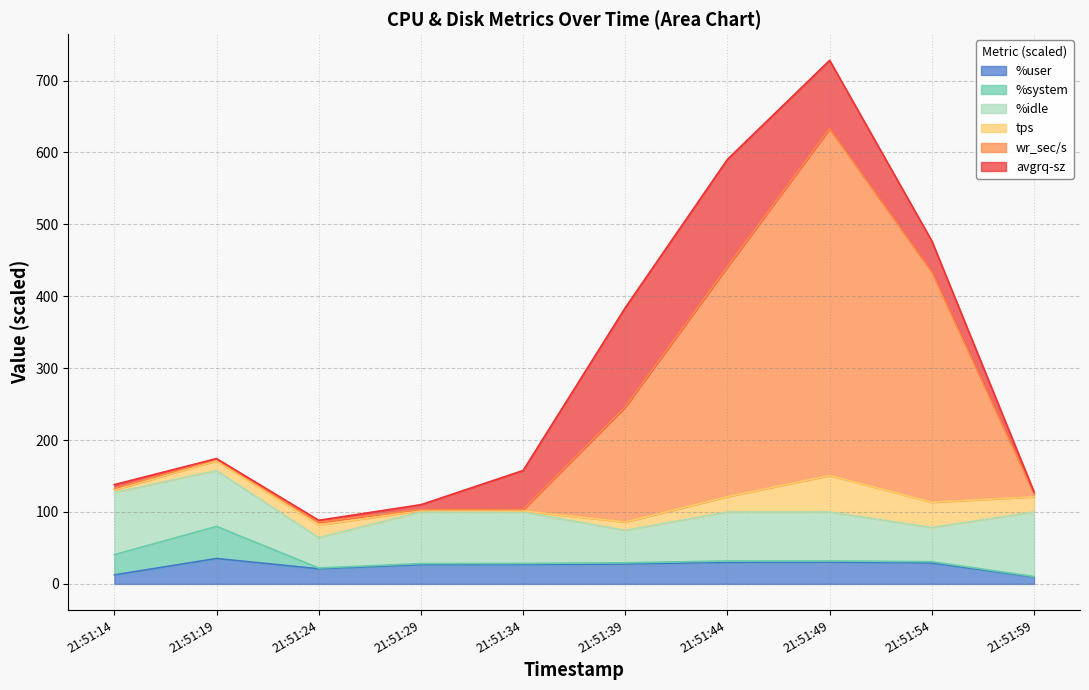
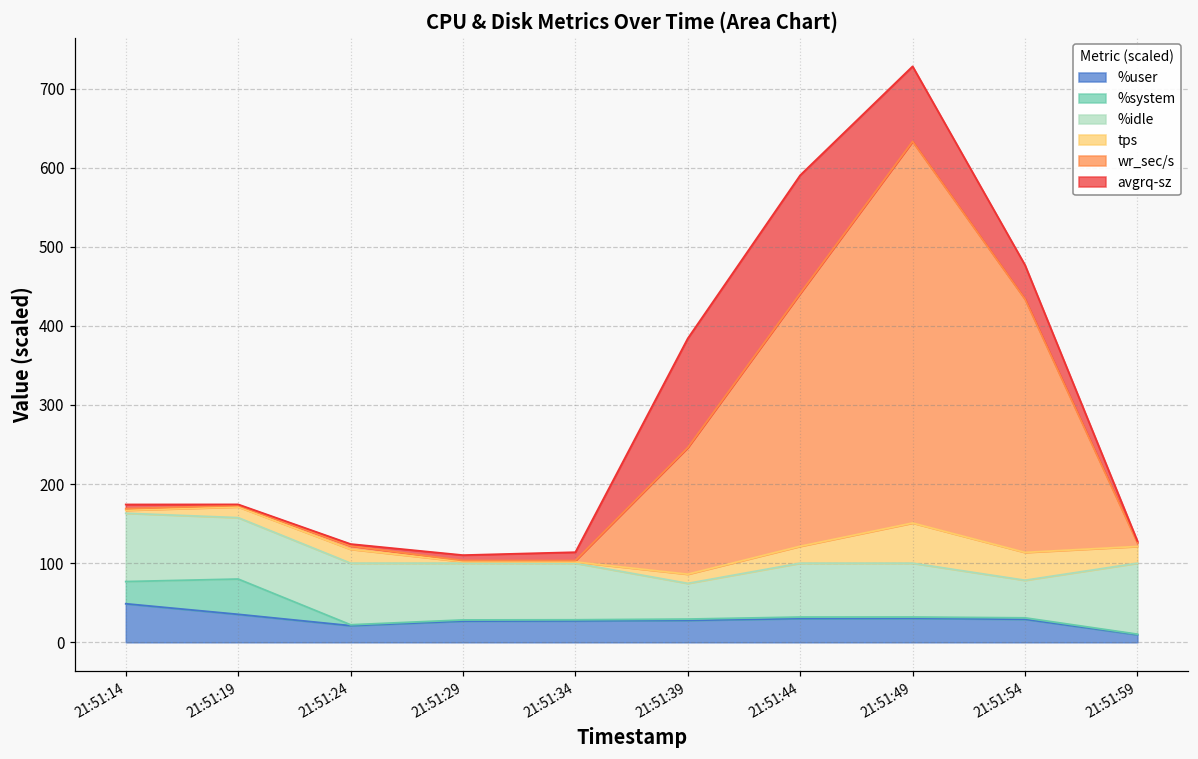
  {
    "%user": {
-     "21:51:14": 10,
+     "21:51:14": 50,
      "21:51:19": 40
    },
    "%system": {
      "21:51:14": 30,
      "21:51:19": 40
    },
    "%idle": {
      "21:51:14": 90,
      "21:51:19": 80,
-     "21:51:24": 40,
+     "21:51:24": 80,
      "21:51:39": 50,
      "21:51:44": 70,
      "21:51:49": 70,
      "21:51:54": 50,
      "21:51:59": 90
    },
    "tps": {
      "21:51:24": 20,
      "21:51:39": 10,
      "21:51:44": 20,
      "21:51:49": 50,
      "21:51:54": 40,
      "21:51:59": 20
    },
    "wr_sec/s": {
      "21:51:39": 160,
      "21:51:44": 320,
      "21:51:49": 480,
      "21:51:54": 320
    },
    "avgrq-sz": {
      "21:51:14": 10,
      "21:51:29": 10,
-     "21:51:34": 50,
+     "21:51:34": 10,
      "21:51:39": 140,
      "21:51:44": 150,
      "21:51:49": 90,
      "21:51:54": 40
    }
  }
